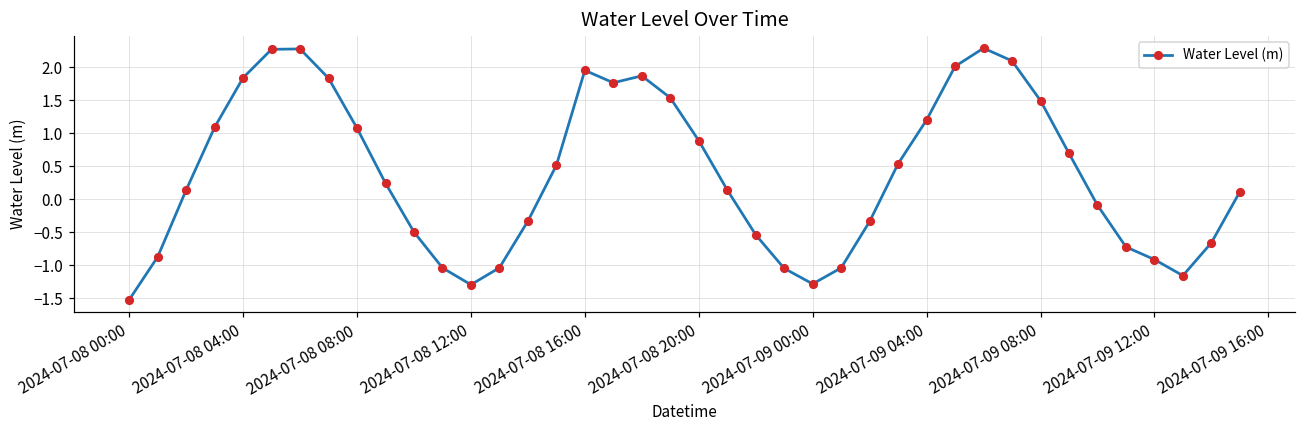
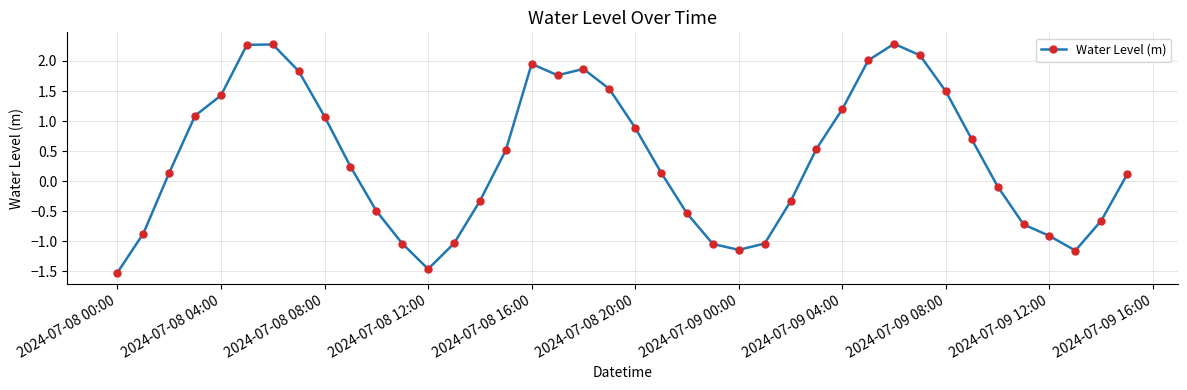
  {
    "2024-07-08 00:00": -1.5,
-   "2024-07-08 04:00": 1.8,
+   "2024-07-08 04:00": 1.4,
    "2024-07-08 08:00": 1.1,
-   "2024-07-08 12:00": -1.3,
+   "2024-07-08 12:00": -1.5,
    "2024-07-08 16:00": 2.0,
    "2024-07-08 20:00": 0.9,
-   "2024-07-09 00:00": -1.3,
+   "2024-07-09 00:00": -1.1,
    "2024-07-09 04:00": 1.2,
    "2024-07-09 08:00": 1.5,
    "2024-07-09 12:00": -0.9
  }
